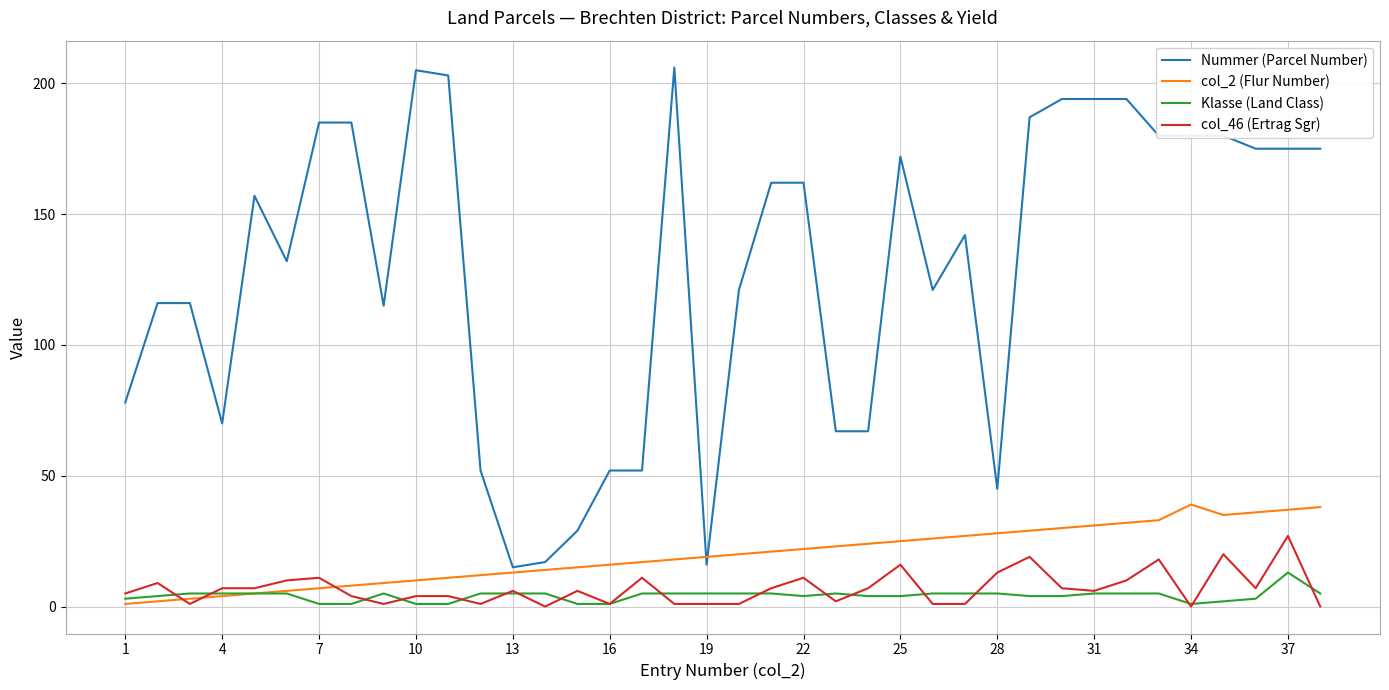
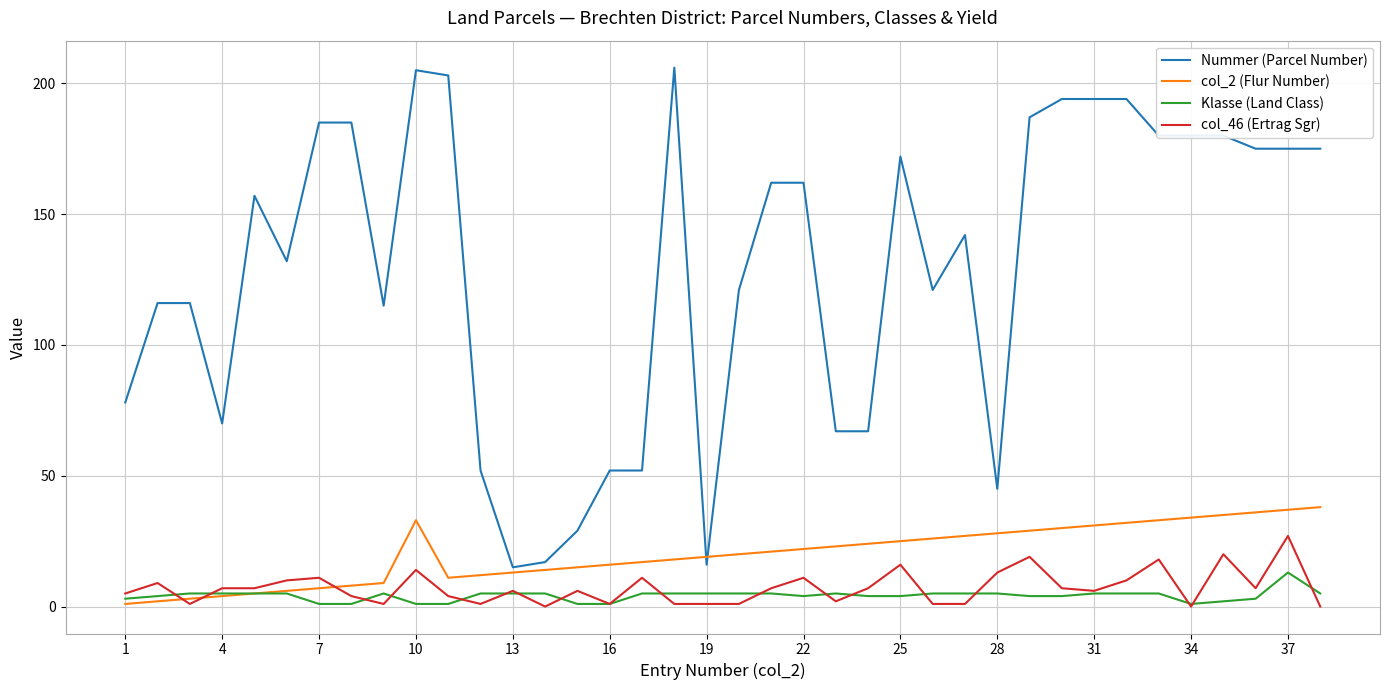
  {
    "Nummer (Parcel Number)": {
      "1": 78,
      "4": 70,
      "7": 185,
      "10": 205,
      "13": 15,
      "16": 52,
      "19": 16,
      "22": 162,
      "25": 172,
      "28": 45,
      "31": 194,
      "37": 175
    },
    "col_2 (Flur Number)": {
      "1": 1,
      "4": 4,
      "7": 7,
-     "10": 10,
+     "10": 33,
      "13": 13,
      "16": 16,
      "19": 19,
      "22": 22,
      "25": 25,
      "28": 28,
      "31": 31,
-     "34": 39,
+     "34": 34,
      "37": 37
    },
    "Klasse (Land Class)": {
      "1": 3,
      "4": 5,
      "7": 1,
      "10": 1,
      "13": 5,
      "19": 5,
      "22": 4,
      "25": 4,
      "28": 5,
      "31": 5,
      "34": 1,
      "37": 13
    },
    "col_46 (Ertrag Sgr)": {
      "1": 5,
      "4": 7,
      "7": 11,
-     "10": 4,
+     "10": 14,
      "13": 6,
      "19": 1,
      "22": 11,
      "25": 16,
      "28": 13,
      "31": 6,
      "34": 0,
      "37": 27
    }
  }
